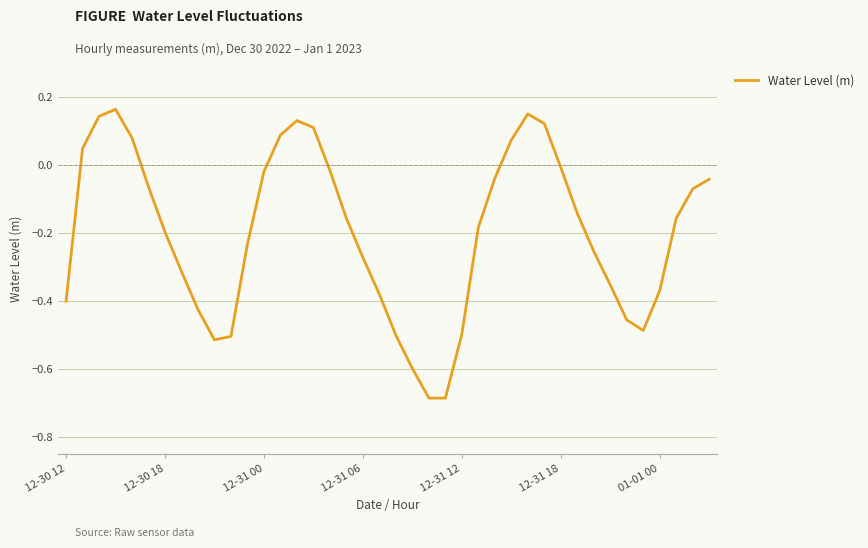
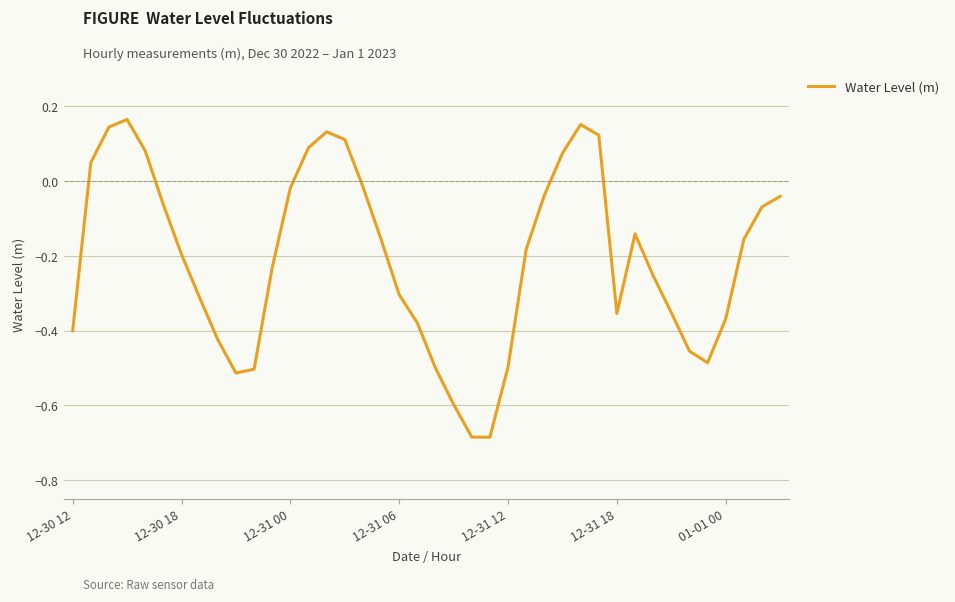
  {
    "12-30 12": -0.40,
    "12-30 18": -0.20,
    "12-31 00": -0.02,
-   "12-31 06": -0.27,
+   "12-31 06": -0.30,
    "12-31 12": -0.50,
-   "12-31 18": -0.01,
+   "12-31 18": -0.35,
    "01-01 00": -0.37
  }
